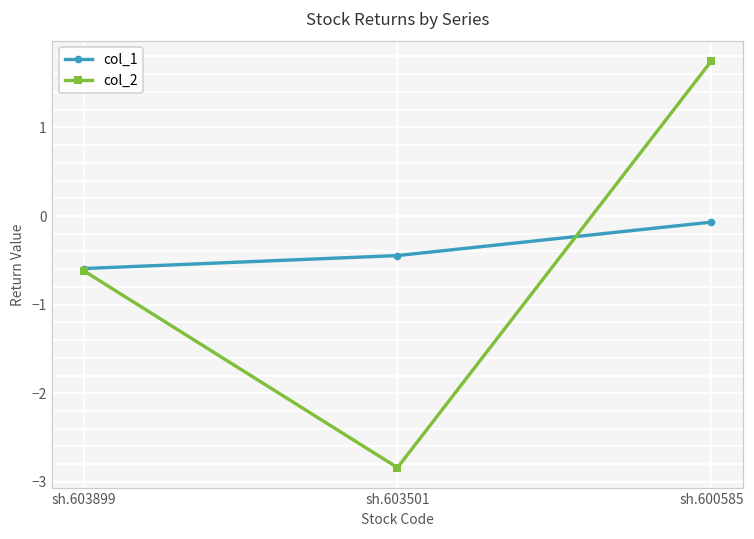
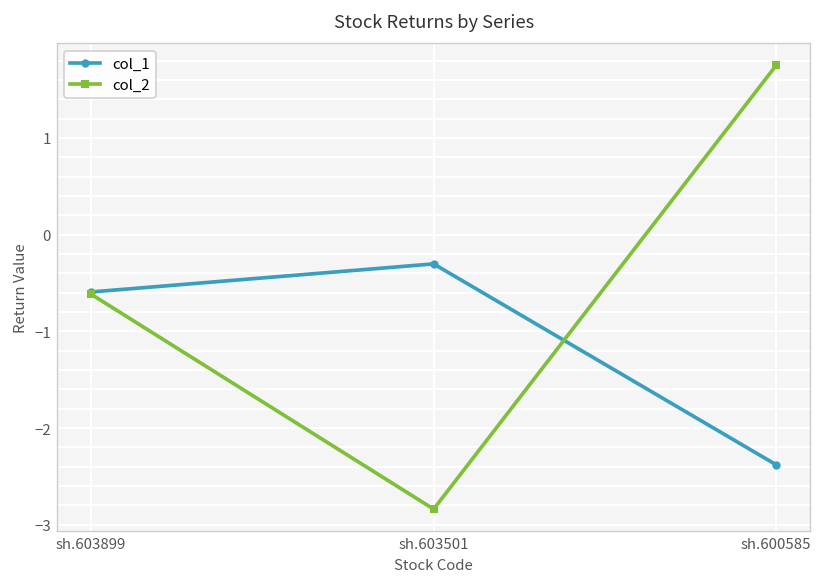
  {
    "col_1": {
-     "sh.603501": -0.4,
-     "sh.600585": -0.1
+     "sh.603501": -0.3,
+     "sh.600585": -2.4
    },
    "col_2": {
      "sh.603501": -2.8,
      "sh.600585": 1.7
    }
  }
